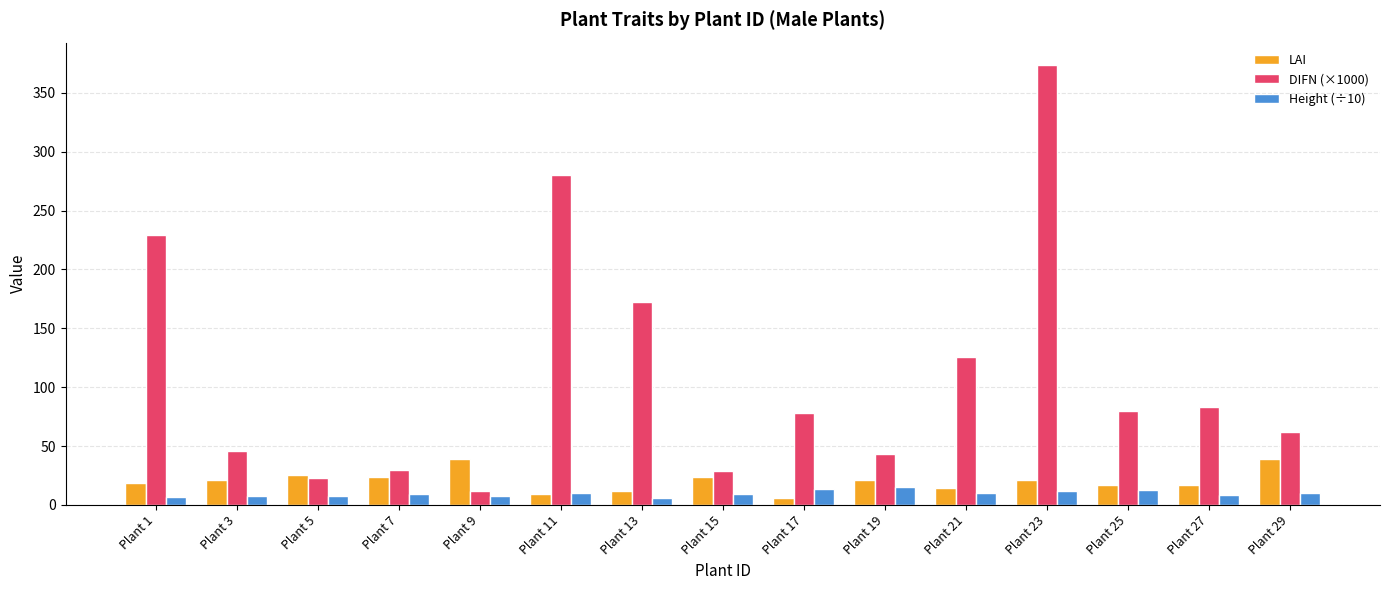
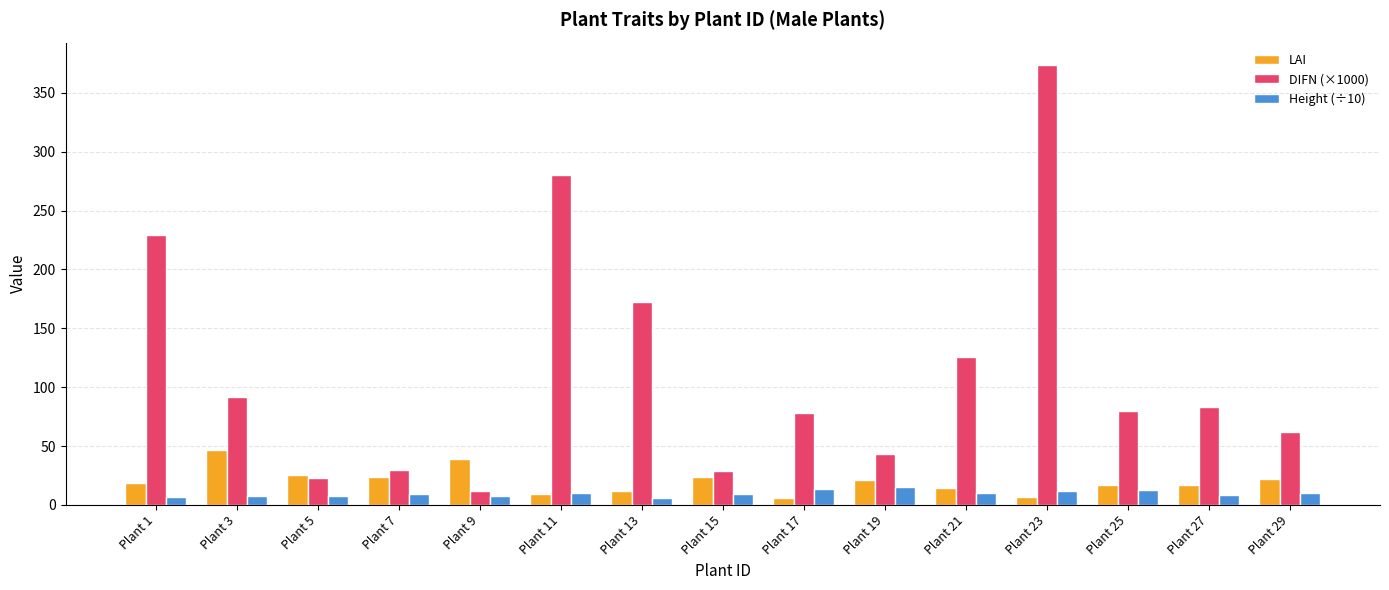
  {
    "LAI": {
      "Plant 1": 18,
-     "Plant 3": 21,
+     "Plant 3": 47,
      "Plant 5": 26,
      "Plant 7": 24,
      "Plant 9": 39,
      "Plant 11": 9,
      "Plant 13": 12,
      "Plant 15": 24,
      "Plant 17": 6,
      "Plant 19": 21,
      "Plant 21": 14,
-     "Plant 23": 21,
+     "Plant 23": 6,
      "Plant 25": 17,
      "Plant 27": 17,
-     "Plant 29": 39
+     "Plant 29": 22
    },
    "DIFN (×1000)": {
      "Plant 1": 229,
-     "Plant 3": 46,
+     "Plant 3": 92,
      "Plant 5": 23,
      "Plant 7": 30,
      "Plant 9": 12,
      "Plant 11": 280,
      "Plant 13": 172,
      "Plant 15": 29,
      "Plant 17": 78,
      "Plant 19": 43,
      "Plant 21": 126,
      "Plant 23": 374,
      "Plant 25": 80,
      "Plant 27": 83,
      "Plant 29": 62
    },
    "Height (÷10)": {
      "Plant 1": 7,
      "Plant 3": 8,
      "Plant 5": 8,
      "Plant 7": 9,
      "Plant 9": 8,
      "Plant 11": 11,
      "Plant 13": 6,
      "Plant 15": 9,
      "Plant 17": 14,
      "Plant 19": 15,
      "Plant 21": 10,
      "Plant 23": 12,
      "Plant 25": 13,
      "Plant 27": 9,
      "Plant 29": 11
    }
  }
